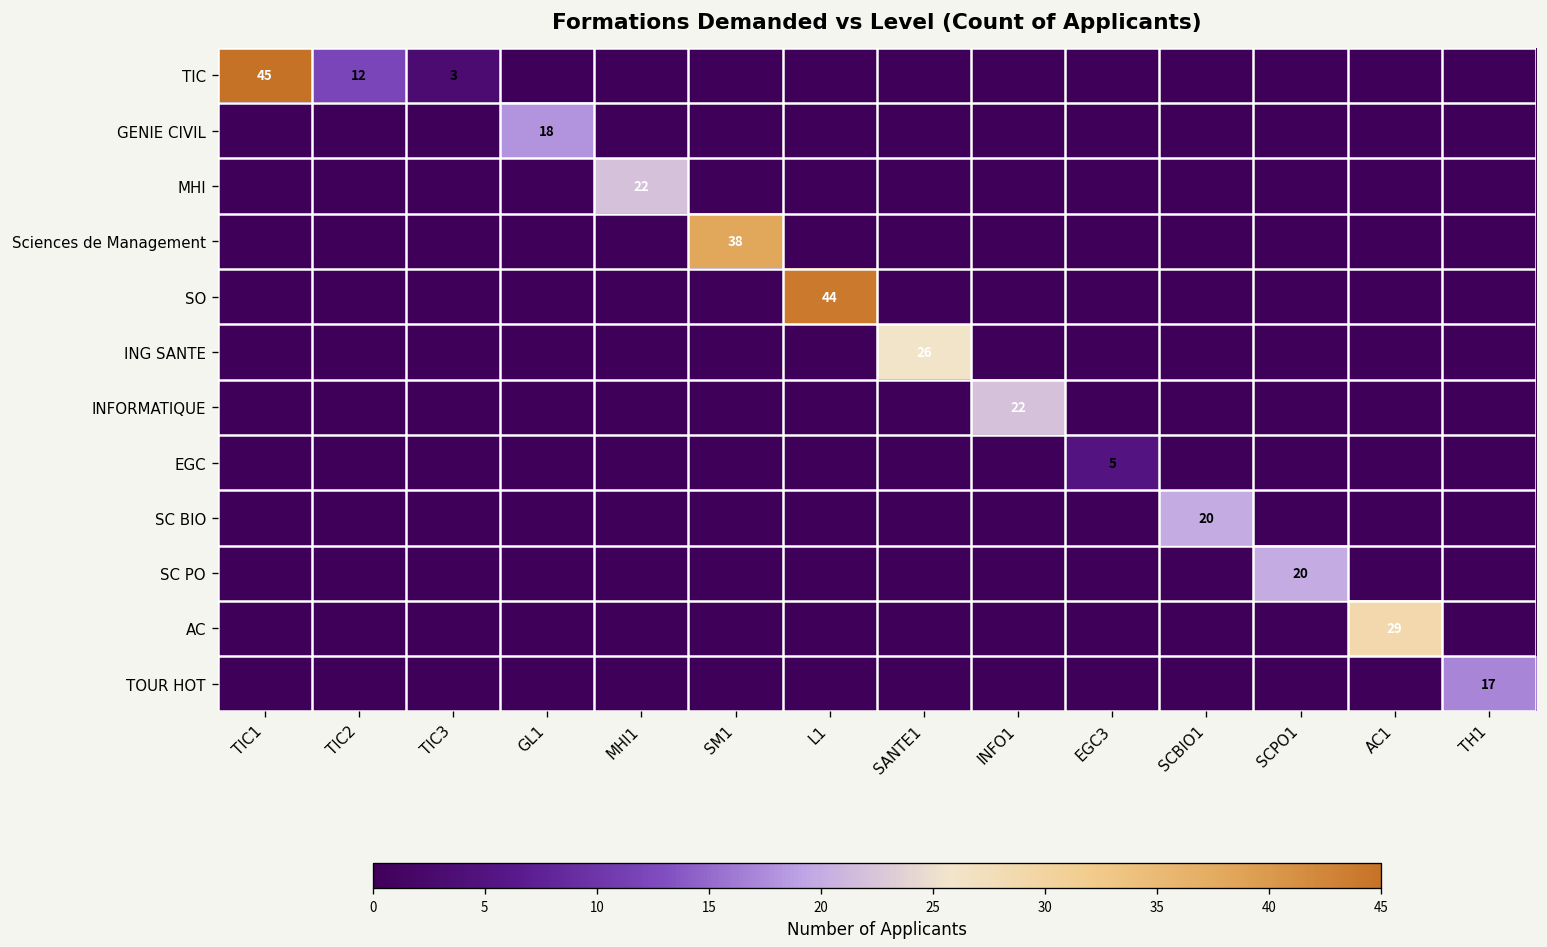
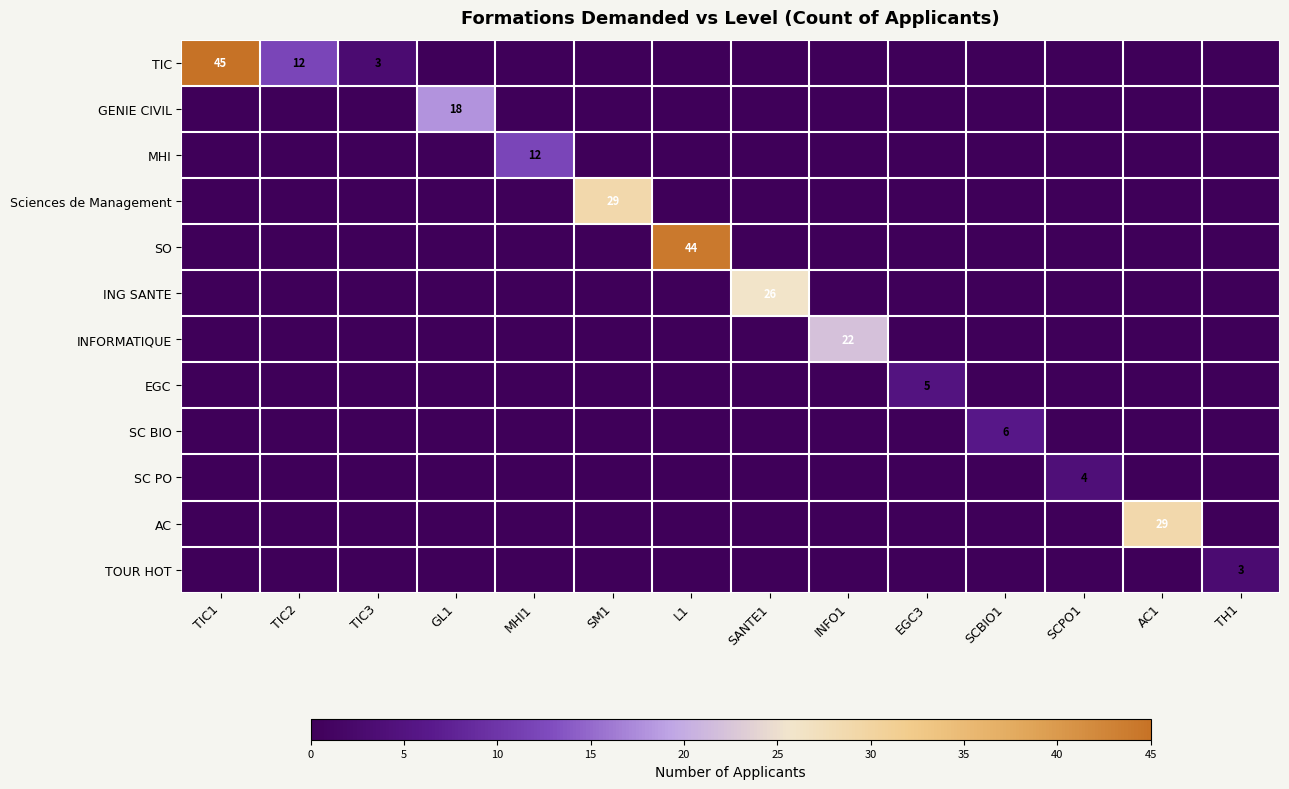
  {
    "TIC": {
      "TIC1": 45,
      "TIC2": 12,
      "TIC3": 3
    },
    "GENIE CIVIL": {
      "GL1": 18
    },
    "MHI": {
-     "MHI1": 22
+     "MHI1": 12
    },
    "Sciences de Management": {
-     "SM1": 38
+     "SM1": 29
    },
    "SO": {
      "L1": 44
    },
    "ING SANTE": {
      "SANTE1": 26
    },
    "INFORMATIQUE": {
      "INFO1": 22
    },
    "EGC": {
      "EGC3": 5
    },
    "SC BIO": {
-     "SCBIO1": 20
+     "SCBIO1": 6
    },
    "SC PO": {
-     "SCPO1": 20
+     "SCPO1": 4
    },
    "AC": {
      "AC1": 29
    },
    "TOUR HOT": {
-     "TH1": 17
+     "TH1": 3
    }
  }
